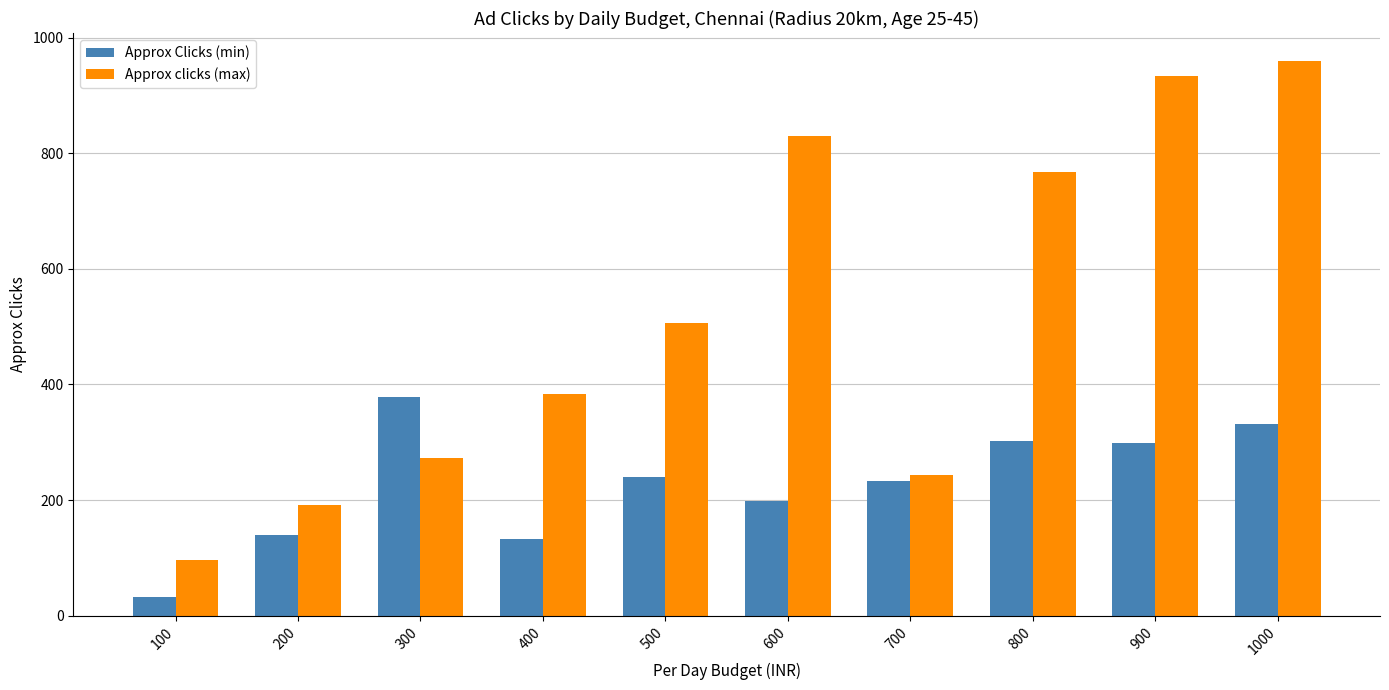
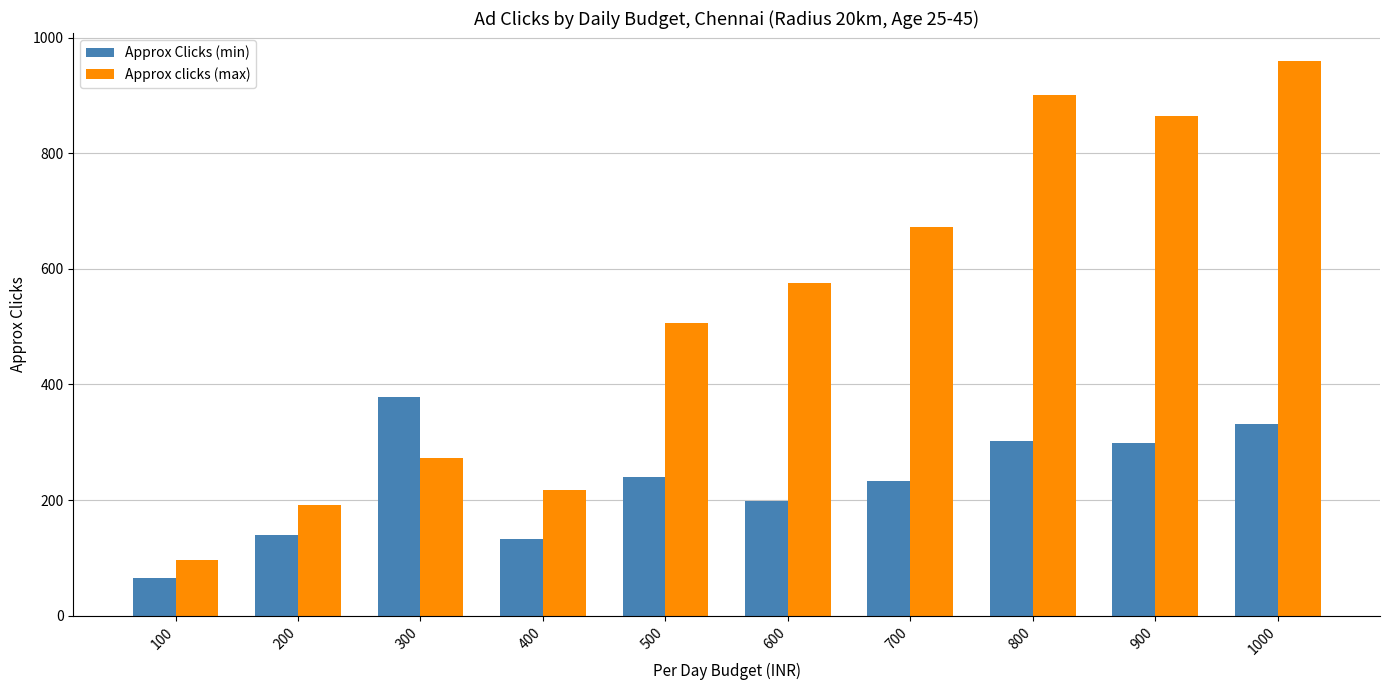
  {
    "Approx Clicks (min)": {
-     "100": 30,
+     "100": 70,
      "200": 140,
      "300": 380,
      "400": 130,
      "500": 240,
      "600": 200,
      "700": 230,
      "800": 300,
      "900": 300,
      "1000": 330
    },
    "Approx clicks (max)": {
      "100": 100,
      "200": 190,
      "300": 270,
-     "400": 380,
+     "400": 220,
      "500": 510,
-     "600": 830,
-     "700": 240,
-     "800": 770,
-     "900": 930,
+     "600": 580,
+     "700": 670,
+     "800": 900,
+     "900": 860,
      "1000": 960
    }
  }
